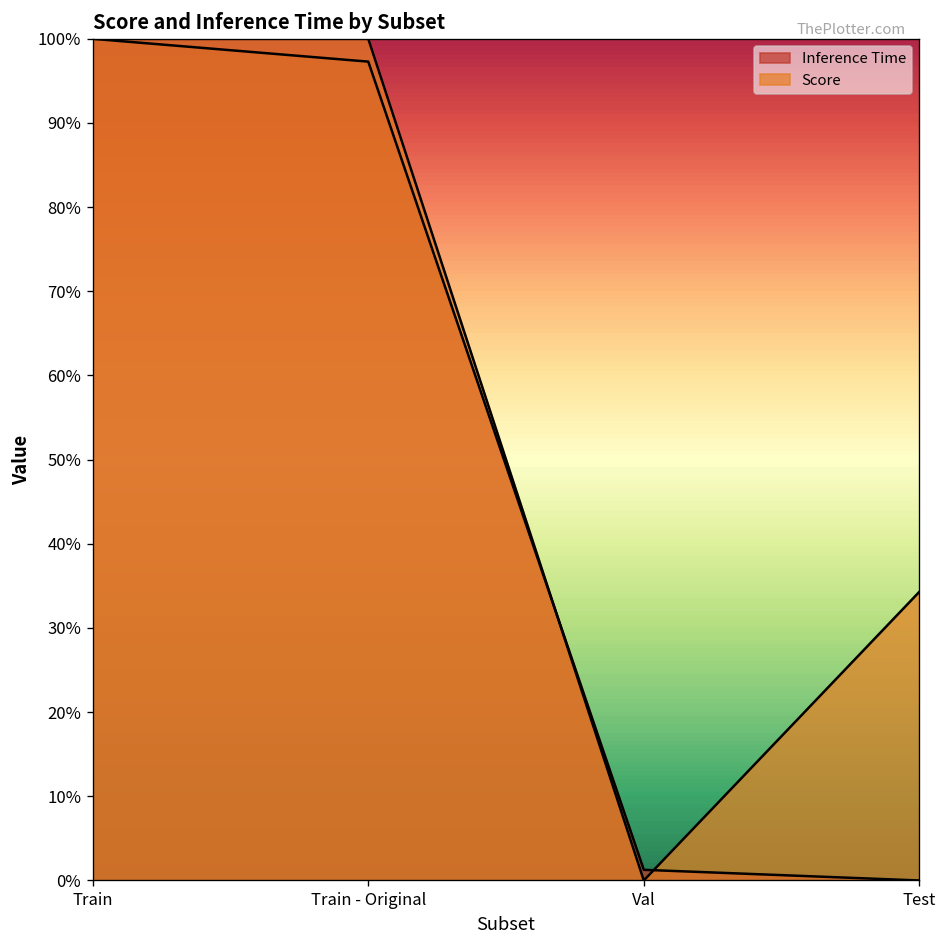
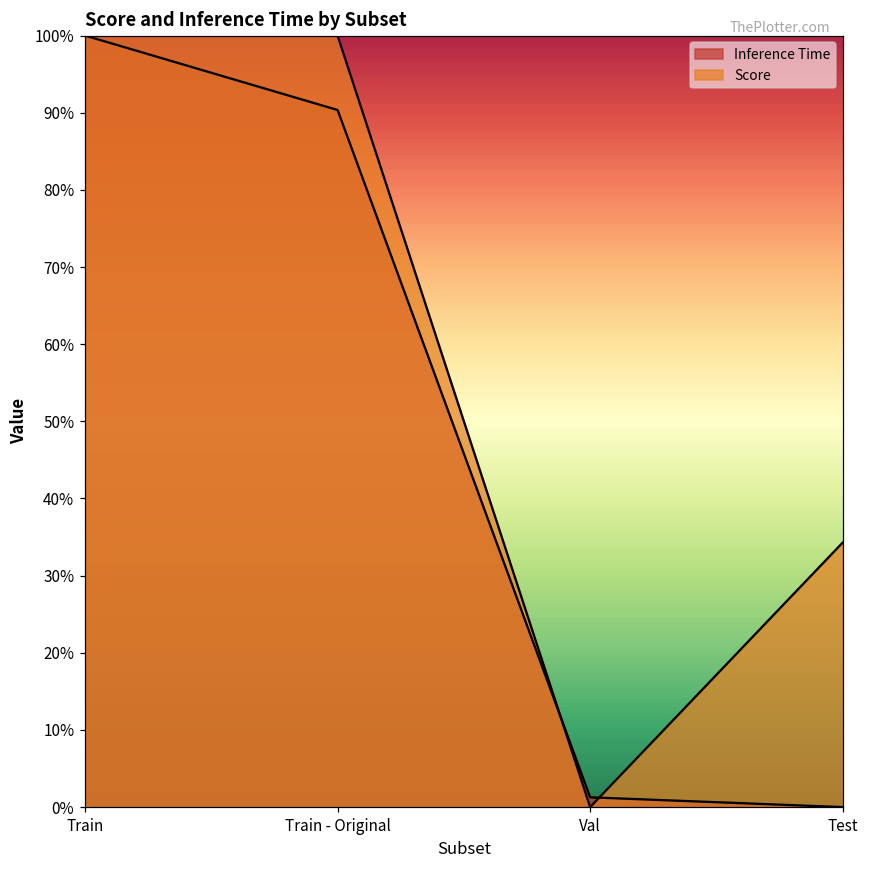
  {
    "Inference Time": {
-     "Train - Original": "97%",
+     "Train - Original": "90%",
      "Val": "1%",
      "Test": "0%"
    },
    "Score": {
      "Train - Original": "100%",
      "Val": "0%",
      "Test": "34%"
    }
  }
